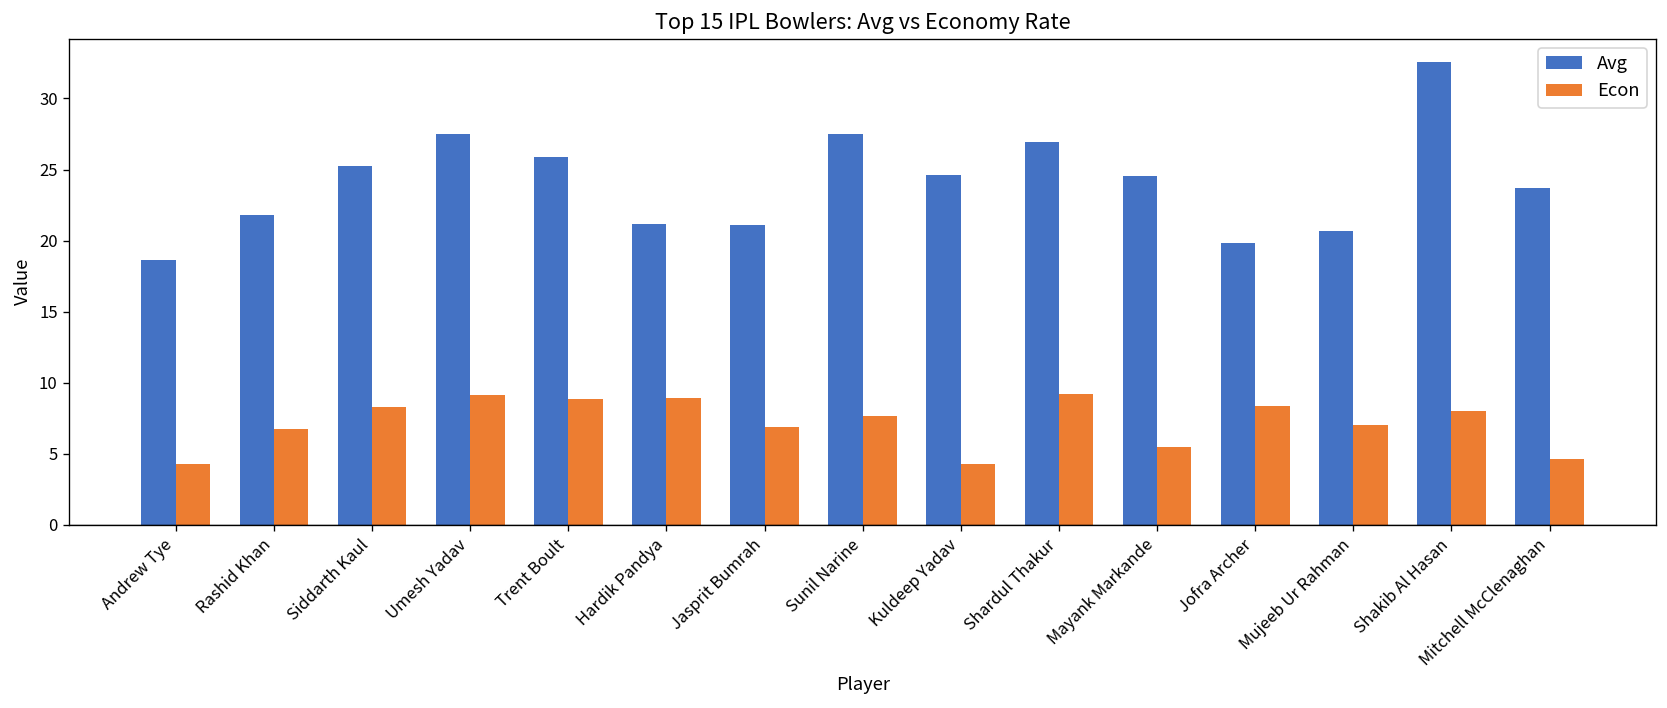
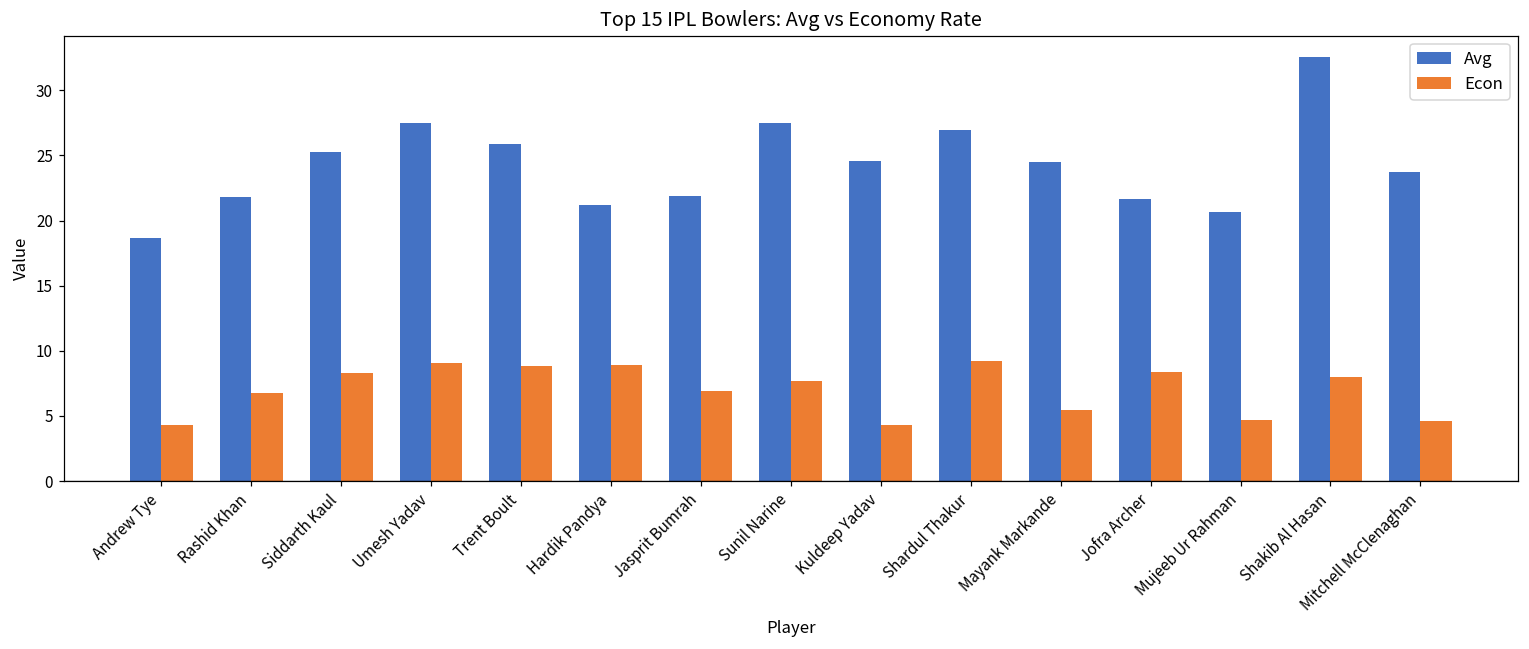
  {
    "Avg": {
      "Andrew Tye": 18.7,
      "Rashid Khan": 21.8,
      "Siddarth Kaul": 25.3,
      "Umesh Yadav": 27.5,
      "Trent Boult": 25.9,
      "Hardik Pandya": 21.2,
-     "Jasprit Bumrah": 21.1,
+     "Jasprit Bumrah": 21.9,
      "Sunil Narine": 27.5,
      "Kuldeep Yadav": 24.6,
      "Shardul Thakur": 26.9,
      "Mayank Markande": 24.5,
-     "Jofra Archer": 19.8,
+     "Jofra Archer": 21.7,
      "Mujeeb Ur Rahman": 20.6,
      "Shakib Al Hasan": 32.6,
      "Mitchell McClenaghan": 23.7
    },
    "Econ": {
      "Andrew Tye": 4.3,
      "Rashid Khan": 6.7,
      "Siddarth Kaul": 8.3,
      "Umesh Yadav": 9.1,
      "Trent Boult": 8.8,
      "Hardik Pandya": 8.9,
      "Jasprit Bumrah": 6.9,
      "Sunil Narine": 7.7,
      "Kuldeep Yadav": 4.3,
      "Shardul Thakur": 9.2,
      "Mayank Markande": 5.5,
      "Jofra Archer": 8.4,
-     "Mujeeb Ur Rahman": 7.0,
+     "Mujeeb Ur Rahman": 4.7,
      "Shakib Al Hasan": 8.0,
      "Mitchell McClenaghan": 4.6
    }
  }
